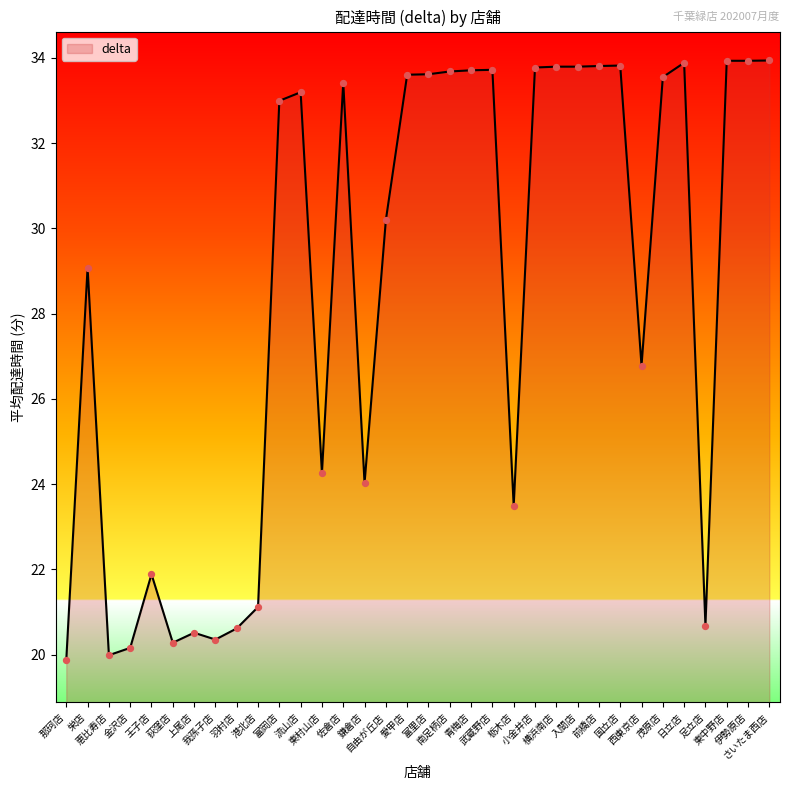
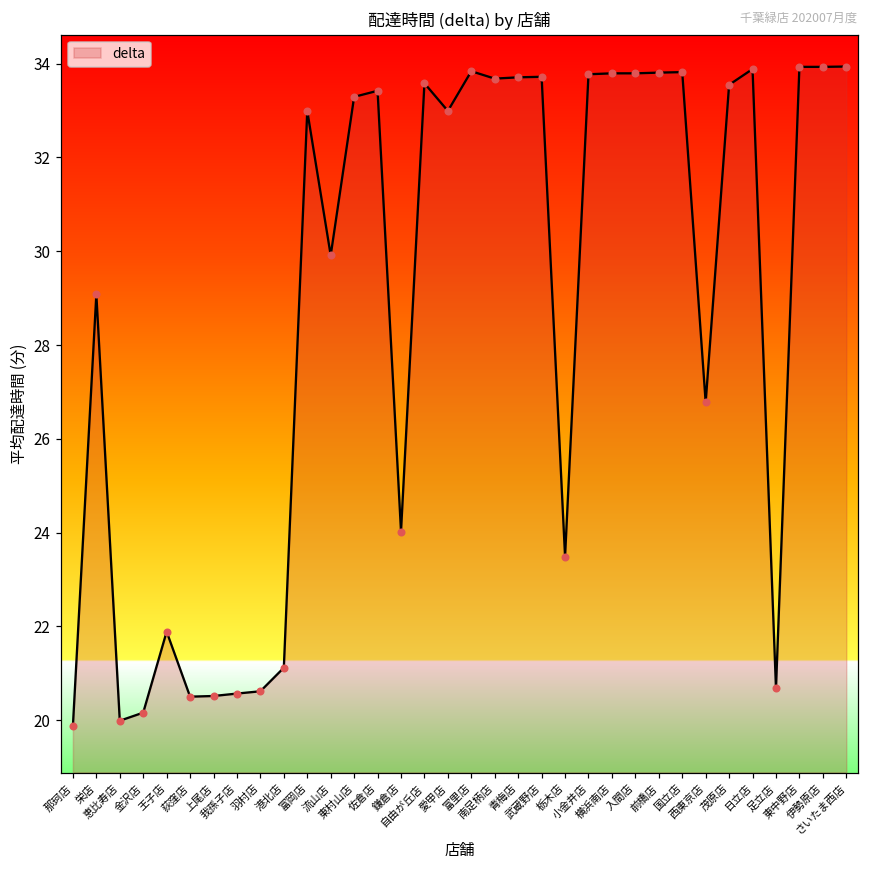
  {
    "那珂店": 19.9,
    "栄店": 29.1,
    "恵比寿店": 20.0,
    "金沢店": 20.2,
    "王子店": 21.9,
-   "荻窪店": 20.3,
+   "荻窪店": 20.5,
    "上尾店": 20.5,
-   "我孫子店": 20.4,
+   "我孫子店": 20.6,
    "羽村店": 20.6,
    "港北店": 21.1,
    "富岡店": 33.0,
-   "流山店": 33.2,
-   "東村山店": 24.3,
+   "流山店": 29.9,
+   "東村山店": 33.3,
    "佐倉店": 33.4,
    "鎌倉店": 24.0,
-   "自由が丘店": 30.2,
-   "愛甲店": 33.6,
-   "富里店": 33.6,
+   "自由が丘店": 33.6,
+   "愛甲店": 33.0,
+   "富里店": 33.8,
    "南足柄店": 33.7,
    "青梅店": 33.7,
    "武蔵野店": 33.7,
    "栃木店": 23.5,
    "小金井店": 33.8,
    "横浜南店": 33.8,
    "入間店": 33.8,
    "前橋店": 33.8,
    "国立店": 33.8,
    "西東京店": 26.8,
    "茂原店": 33.6,
    "日立店": 33.9,
    "足立店": 20.7,
    "東中野店": 33.9,
    "伊勢原店": 33.9,
    "さいたま西店": 33.9
  }
